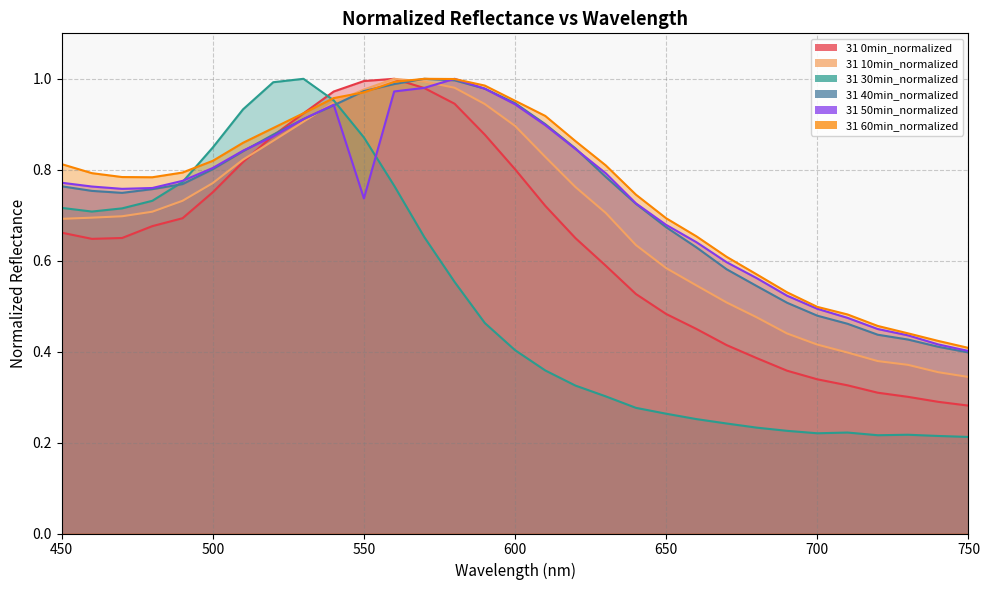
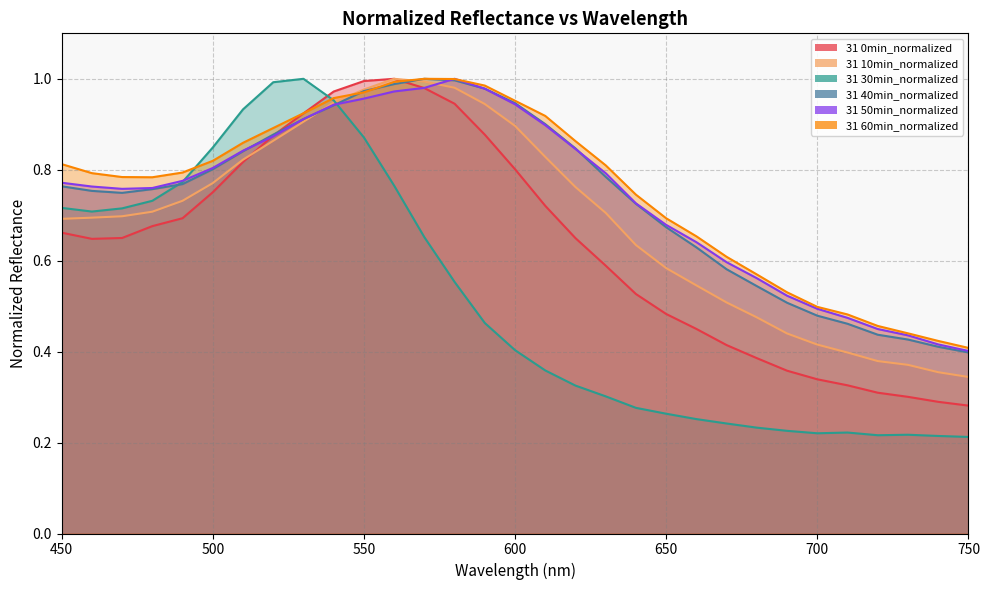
  {
    "31 50min_normalized": {
      "450": 0.77,
-     "550": 0.74
+     "550": 0.96
    }
  }
